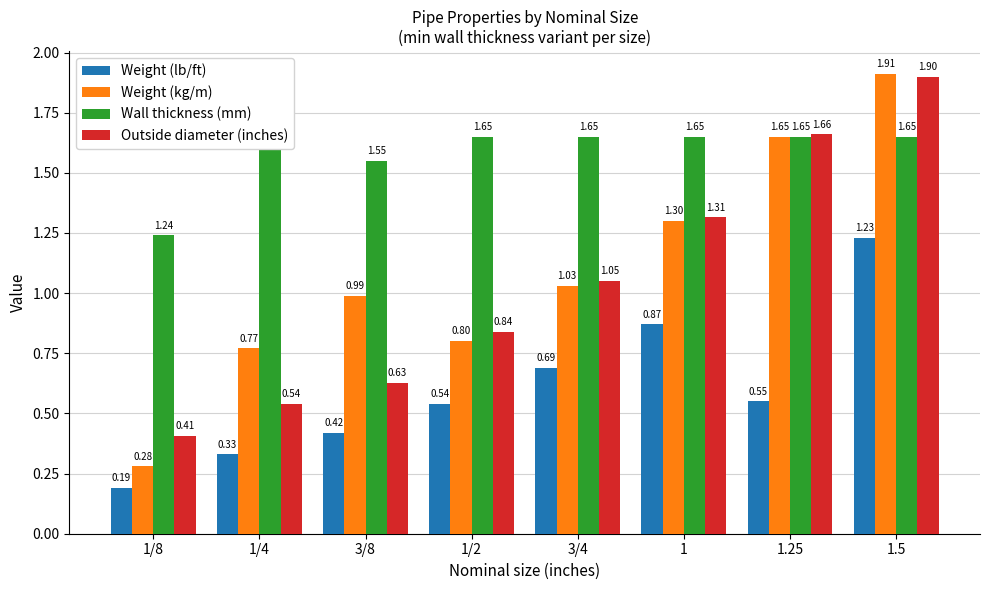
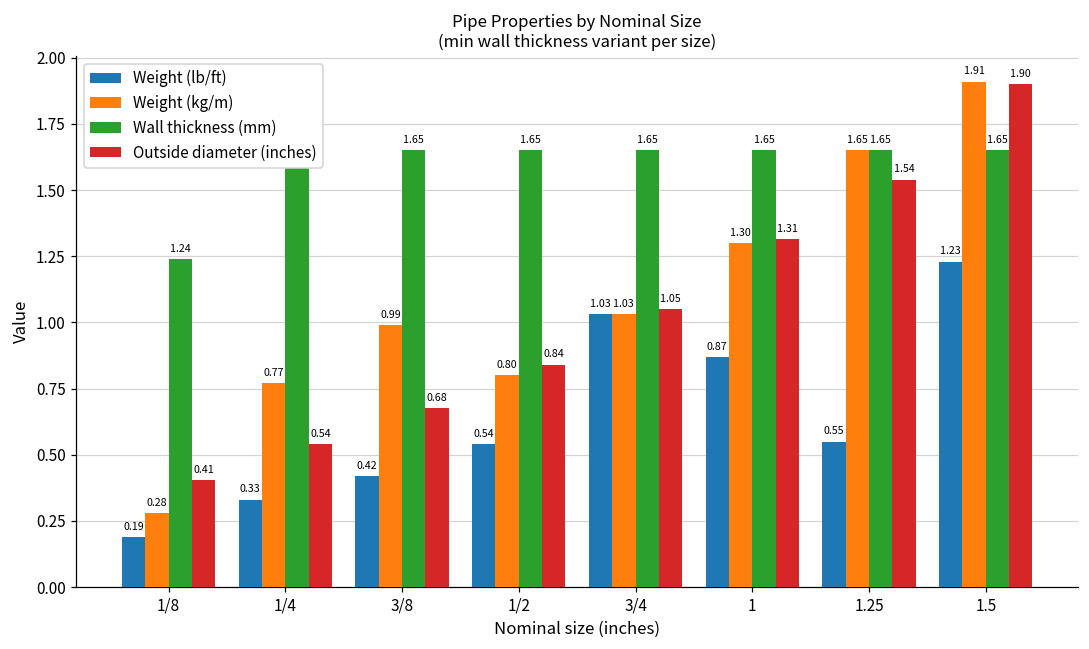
  {
    "Weight (lb/ft)": {
      "1/8": 0.19,
      "1/4": 0.33,
      "3/8": 0.42,
      "1/2": 0.54,
-     "3/4": 0.69,
+     "3/4": 1.03,
      "1": 0.87,
      "1.25": 0.55,
      "1.5": 1.23
    },
    "Weight (kg/m)": {
      "1/8": 0.28,
      "1/4": 0.77,
      "3/8": 0.99,
      "1/2": 0.80,
      "3/4": 1.03,
      "1": 1.30,
      "1.25": 1.65,
      "1.5": 1.91
    },
    "Wall thickness (mm)": {
      "1/8": 1.24,
-     "3/8": 1.55,
+     "3/8": 1.65,
      "1/2": 1.65,
      "3/4": 1.65,
      "1": 1.65,
      "1.25": 1.65,
      "1.5": 1.65
    },
    "Outside diameter (inches)": {
      "1/8": 0.41,
      "1/4": 0.54,
-     "3/8": 0.63,
+     "3/8": 0.68,
      "1/2": 0.84,
      "3/4": 1.05,
      "1": 1.31,
-     "1.25": 1.66,
+     "1.25": 1.54,
      "1.5": 1.90
    }
  }
